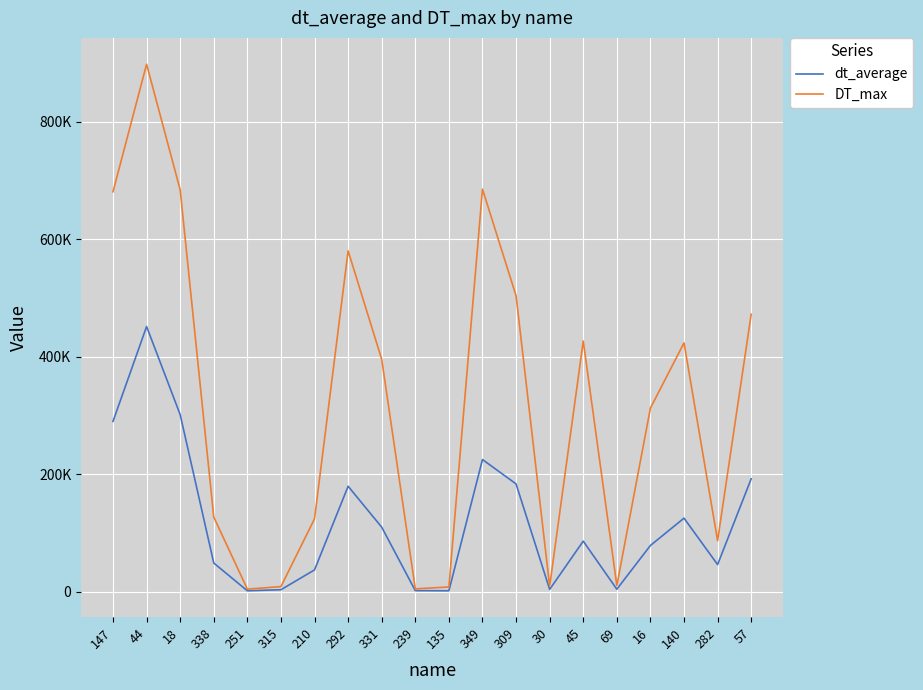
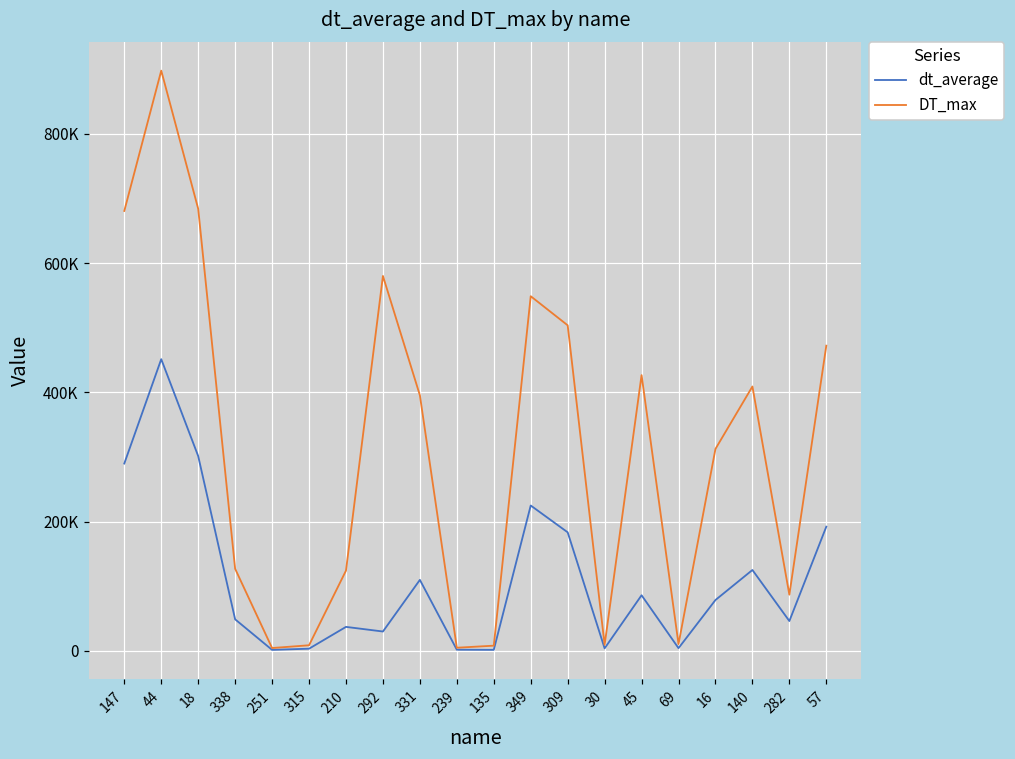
  {
    "dt_average": {
      "147": 290000,
      "44": 450000,
      "18": 300000,
      "338": 50000,
      "315": 0,
      "210": 40000,
-     "292": 180000,
+     "292": 30000,
      "331": 110000,
      "135": 0,
      "349": 220000,
      "309": 180000,
      "30": 0,
      "45": 90000,
      "69": 0,
      "16": 80000,
      "140": 130000,
      "282": 50000,
      "57": 190000
    },
    "DT_max": {
      "147": 680000,
      "44": 900000,
      "18": 680000,
      "338": 130000,
      "315": 10000,
      "210": 120000,
      "292": 580000,
      "331": 400000,
      "135": 10000,
-     "349": 690000,
+     "349": 550000,
      "309": 500000,
      "30": 10000,
      "45": 430000,
      "69": 10000,
      "16": 310000,
-     "140": 420000,
+     "140": 410000,
      "282": 90000,
      "57": 470000
    }
  }
